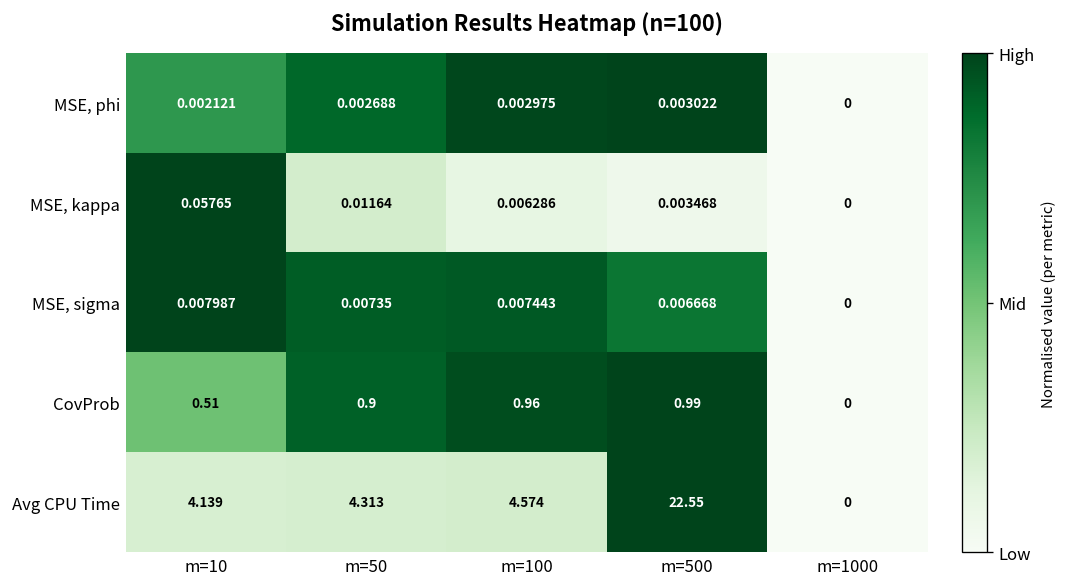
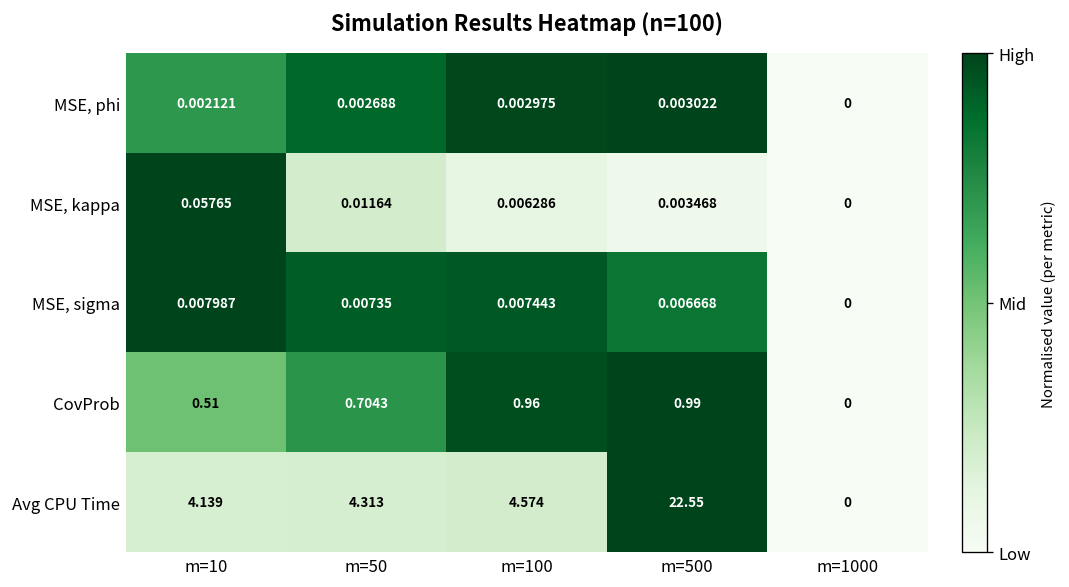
  {
    "MSE, phi": {
      "m=10": 0.002121,
      "m=50": 0.002688,
      "m=100": 0.002975,
      "m=500": 0.003022,
      "m=1000": 0
    },
    "MSE, kappa": {
      "m=10": 0.05765,
      "m=50": 0.01164,
      "m=100": 0.006286,
      "m=500": 0.003468,
      "m=1000": 0
    },
    "MSE, sigma": {
      "m=10": 0.007987,
      "m=50": 0.00735,
      "m=100": 0.007443,
      "m=500": 0.006668,
      "m=1000": 0
    },
    "CovProb": {
      "m=10": 0.51,
-     "m=50": 0.9,
+     "m=50": 0.7043,
      "m=100": 0.96,
      "m=500": 0.99,
      "m=1000": 0
    },
    "Avg CPU Time": {
      "m=10": 4.139,
      "m=50": 4.313,
      "m=100": 4.574,
      "m=500": 22.55,
      "m=1000": 0
    }
  }
